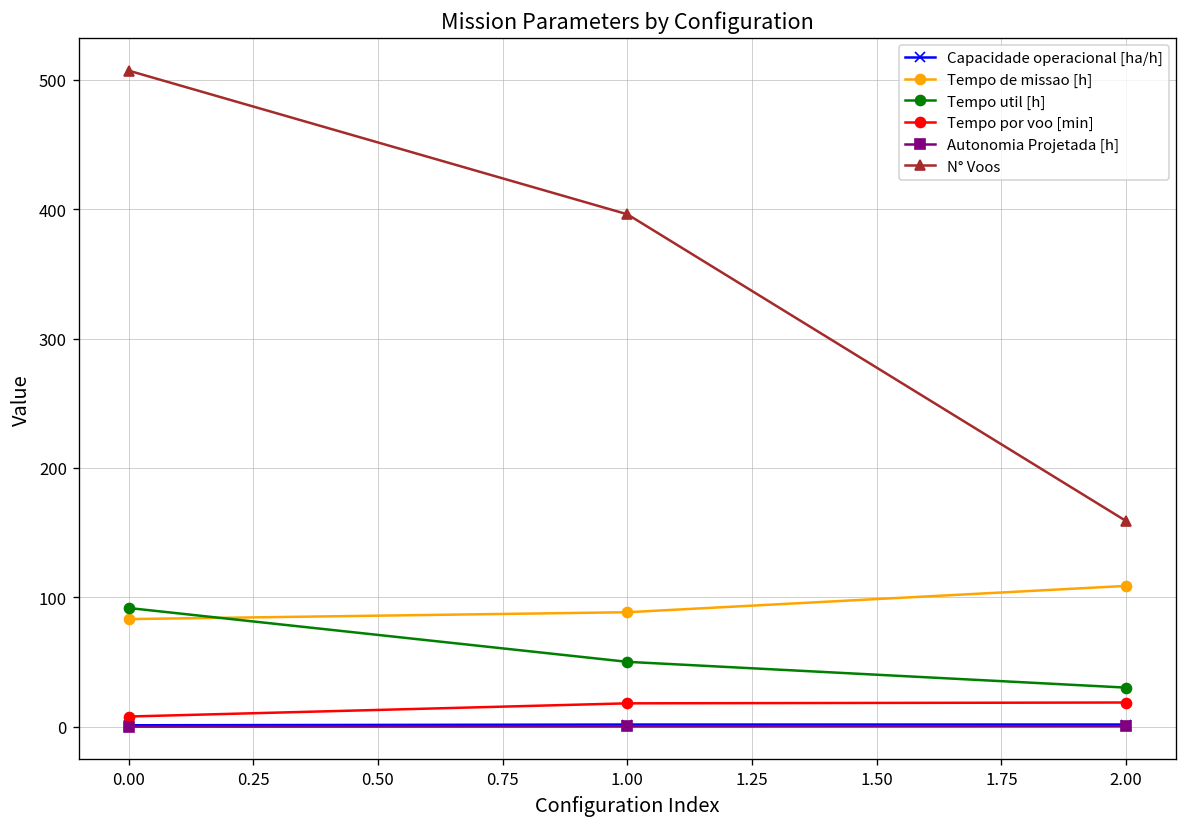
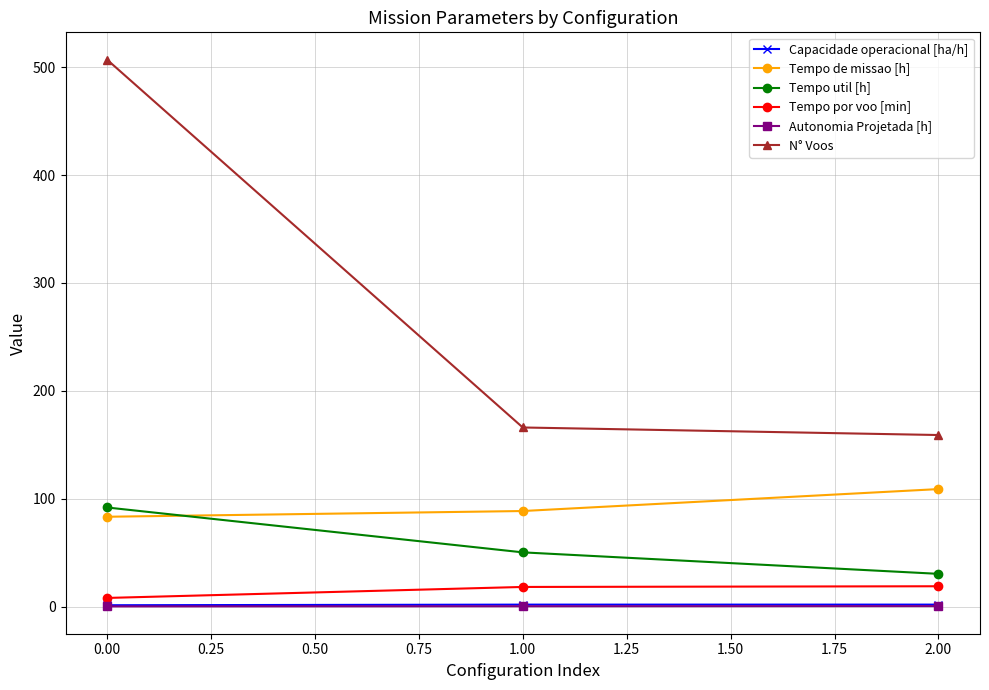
  {
    "Tempo de missao [h]": {
      "0.00": 83,
      "1.00": 89,
      "2.00": 109
    },
    "Tempo util [h]": {
      "0.00": 92,
      "1.00": 50,
      "2.00": 30
    },
    "Tempo por voo [min]": {
      "0.00": 8,
      "1.00": 18,
      "2.00": 19
    },
    "N° Voos": {
      "0.00": 507,
-     "1.00": 396,
+     "1.00": 166,
      "2.00": 159
    }
  }
